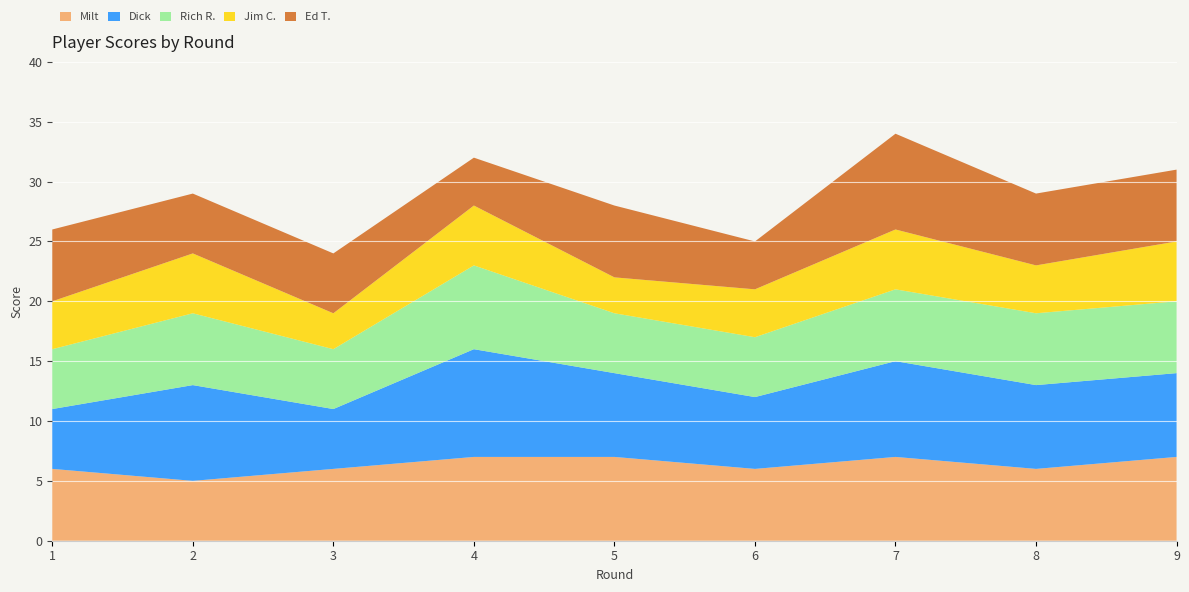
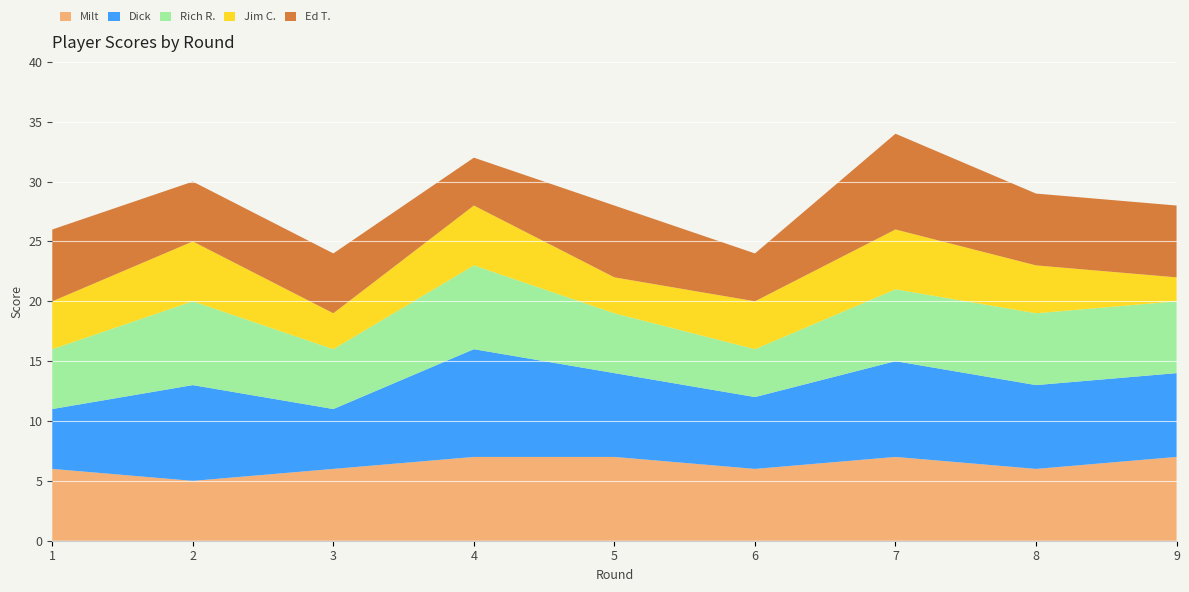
  {
    "Milt": {
      "1": 6,
      "2": 5,
      "3": 6,
      "4": 7,
      "5": 7,
      "6": 6,
      "7": 7,
      "8": 6,
      "9": 7
    },
    "Dick": {
      "1": 5,
      "2": 8,
      "3": 5,
      "4": 9,
      "5": 7,
      "6": 6,
      "7": 8,
      "8": 7,
      "9": 7
    },
    "Rich R.": {
      "1": 5,
-     "2": 6,
+     "2": 7,
      "3": 5,
      "4": 7,
      "5": 5,
-     "6": 5,
+     "6": 4,
      "7": 6,
      "8": 6,
      "9": 6
    },
    "Jim C.": {
      "1": 4,
      "2": 5,
      "3": 3,
      "4": 5,
      "5": 3,
      "6": 4,
      "7": 5,
      "8": 4,
-     "9": 5
+     "9": 2
    },
    "Ed T.": {
      "1": 6,
      "2": 5,
      "3": 5,
      "4": 4,
      "5": 6,
      "6": 4,
      "7": 8,
      "8": 6,
      "9": 6
    }
  }
